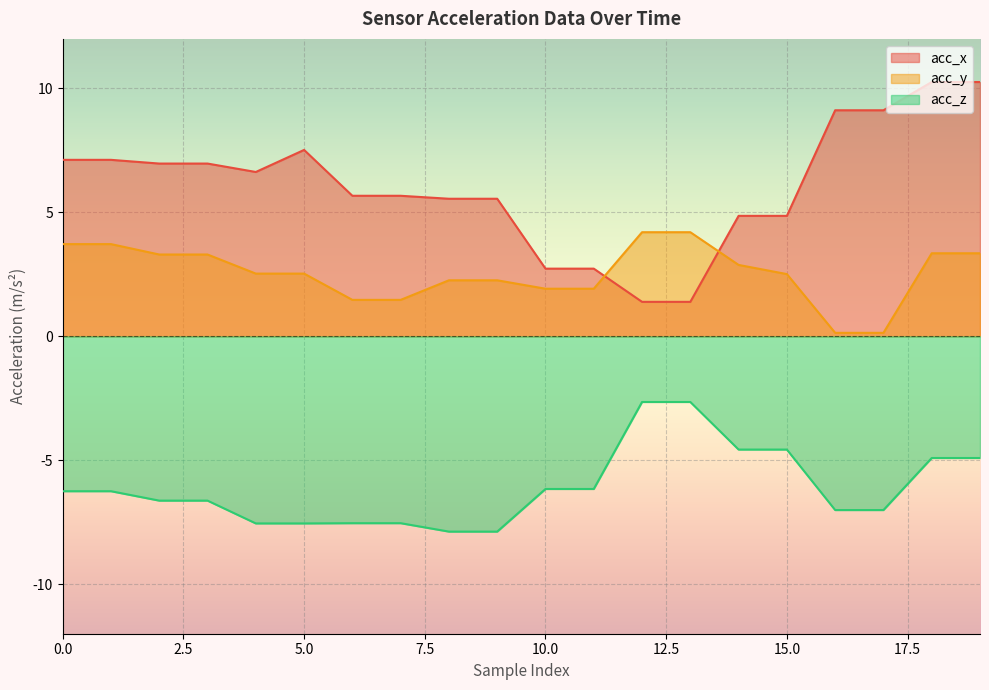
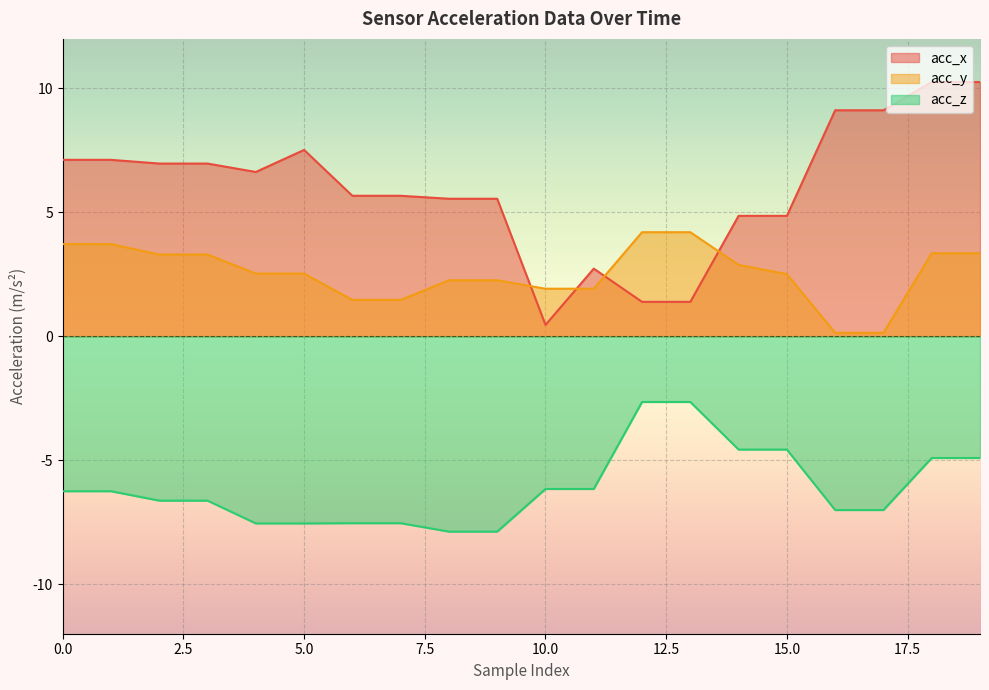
  {
    "acc_x": {
      "0.0": 7.1,
      "5.0": 7.5,
-     "10.0": 2.7,
+     "10.0": 0.5,
      "15.0": 4.9
    },
    "acc_y": {
      "0.0": 3.7,
      "5.0": 2.5,
      "10.0": 1.9,
      "15.0": 2.5
    }
  }
